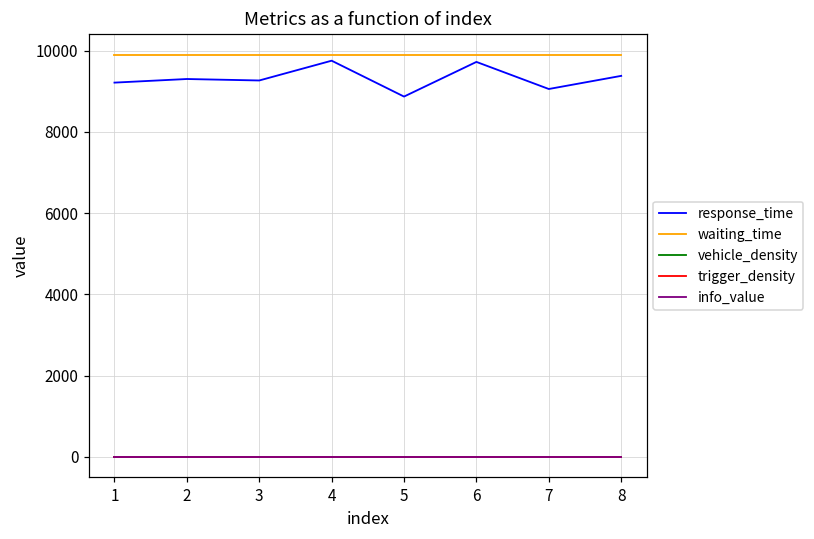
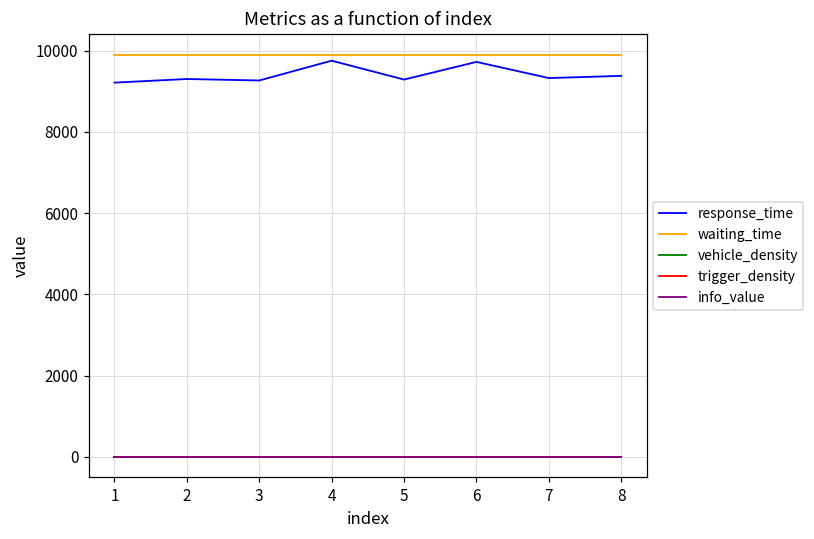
  {
    "response_time": {
      "1": 9200,
      "2": 9300,
      "3": 9300,
      "4": 9700,
-     "5": 8900,
+     "5": 9300,
      "6": 9700,
-     "7": 9100,
+     "7": 9300,
      "8": 9400
    },
    "waiting_time": {
      "1": 9900,
      "2": 9900,
      "3": 9900,
      "4": 9900,
      "5": 9900,
      "6": 9900,
      "7": 9900,
      "8": 9900
    },
    "info_value": {
      "1": 0,
      "2": 0,
      "3": 0,
      "4": 0,
      "5": 0,
      "6": 0,
      "7": 0,
      "8": 0
    }
  }
